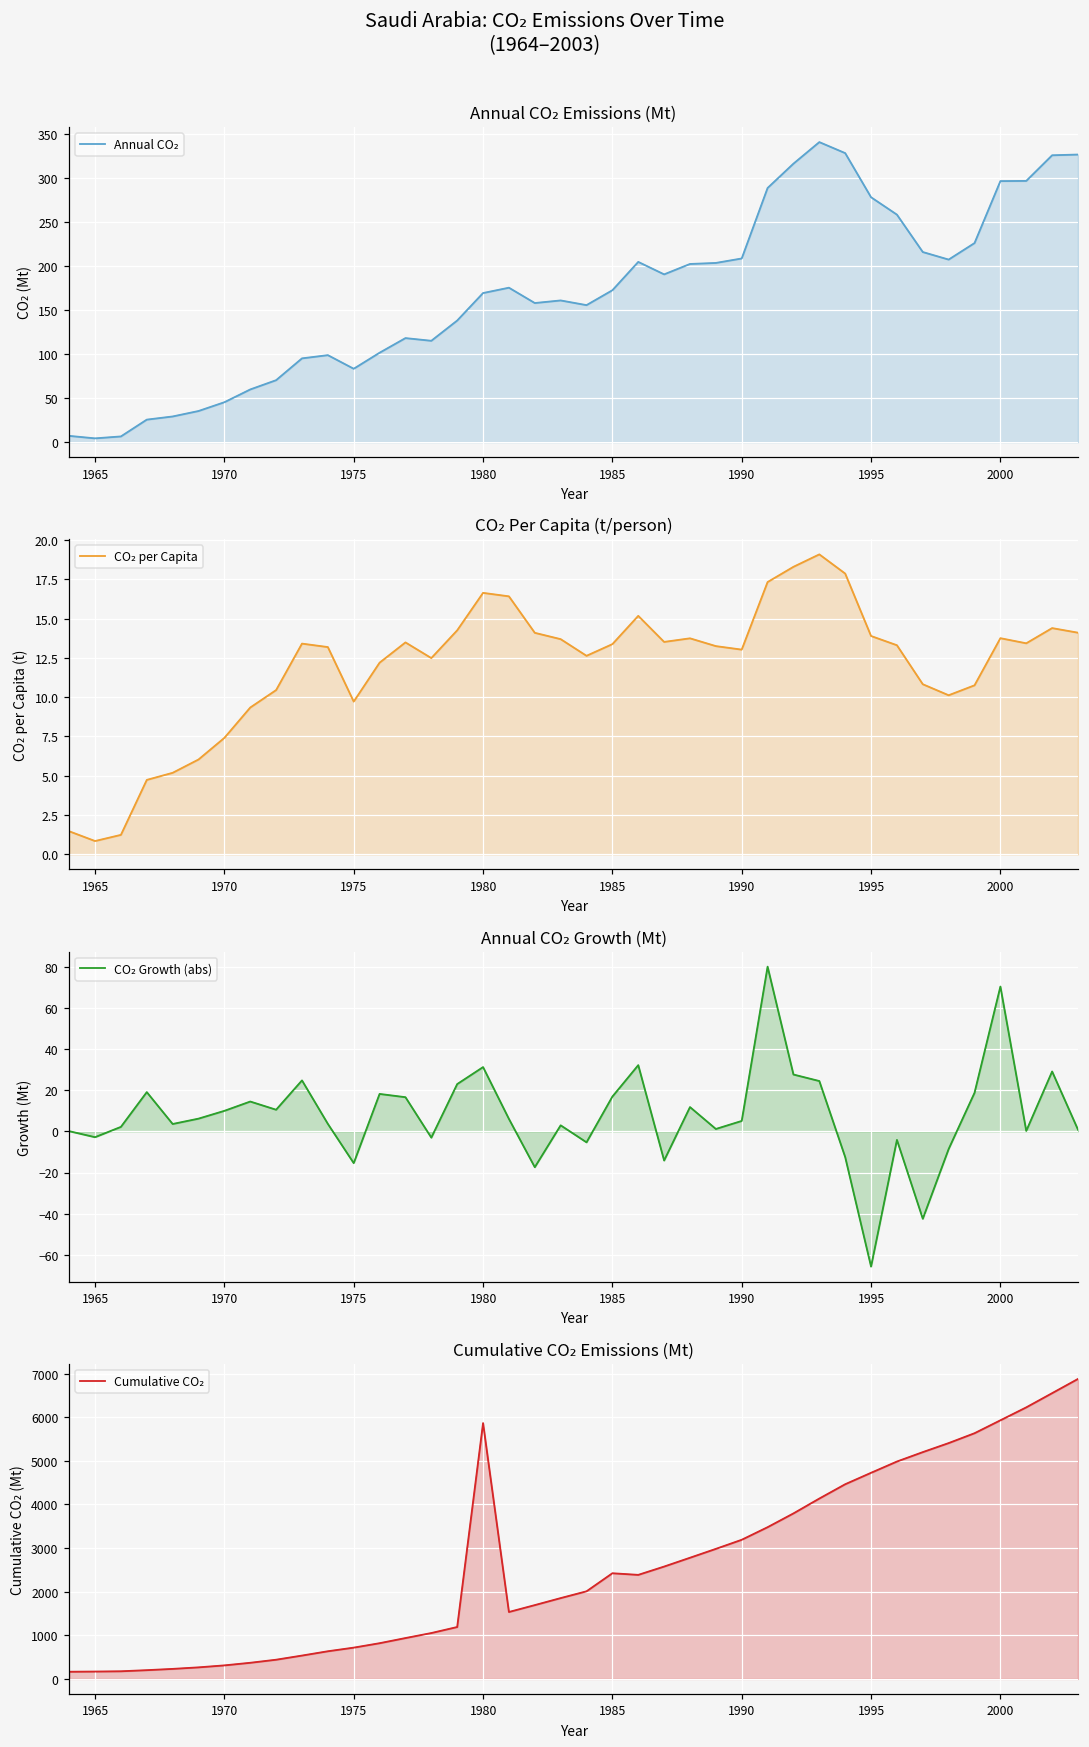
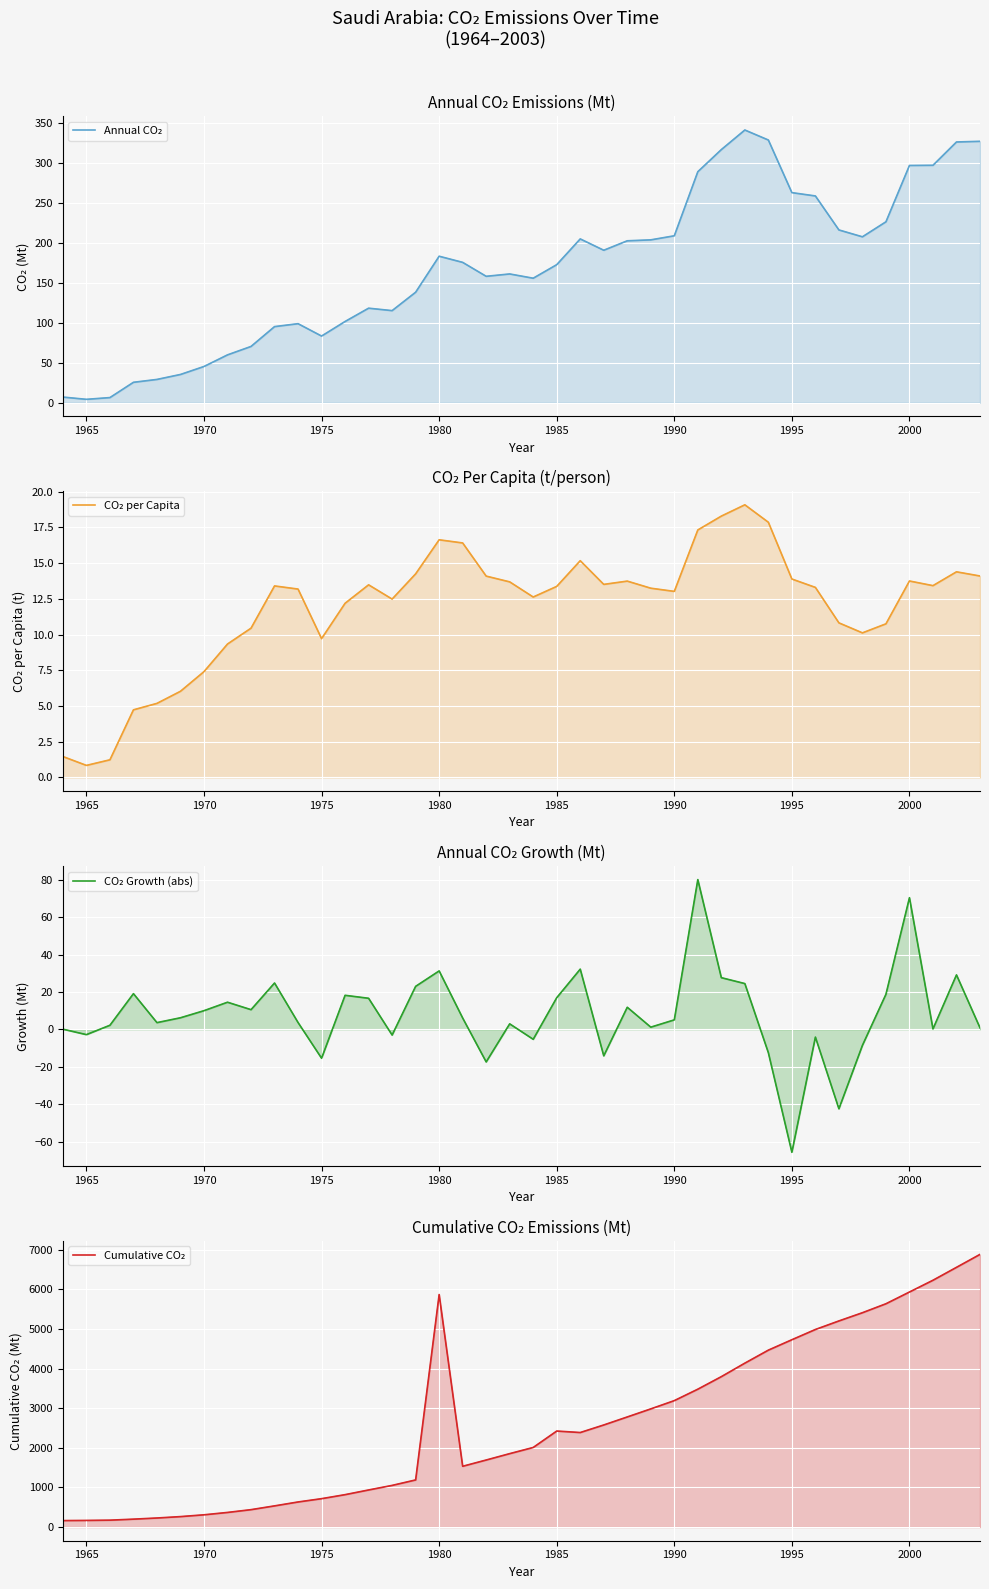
  {
    "Annual CO₂ Emissions (Mt)": {
      "1965": 0,
      "1970": 50,
      "1975": 80,
-     "1980": 170,
+     "1980": 180,
      "1985": 170,
      "1990": 210,
-     "1995": 280,
+     "1995": 260,
      "2000": 300
    },
    "CO₂ Per Capita (t/person)": {
      "1965": 0.8,
      "1970": 7.4,
      "1975": 9.7,
      "1980": 16.6,
      "1985": 13.4,
      "1990": 13.0,
      "1995": 13.9,
      "2000": 13.8
    },
    "Cumulative CO₂ Emissions (Mt)": {
      "1965": 200,
      "1970": 300,
      "1975": 700,
      "1980": 5900,
      "1985": 2400,
      "1990": 3200,
      "1995": 4700,
      "2000": 5900
    }
  }
